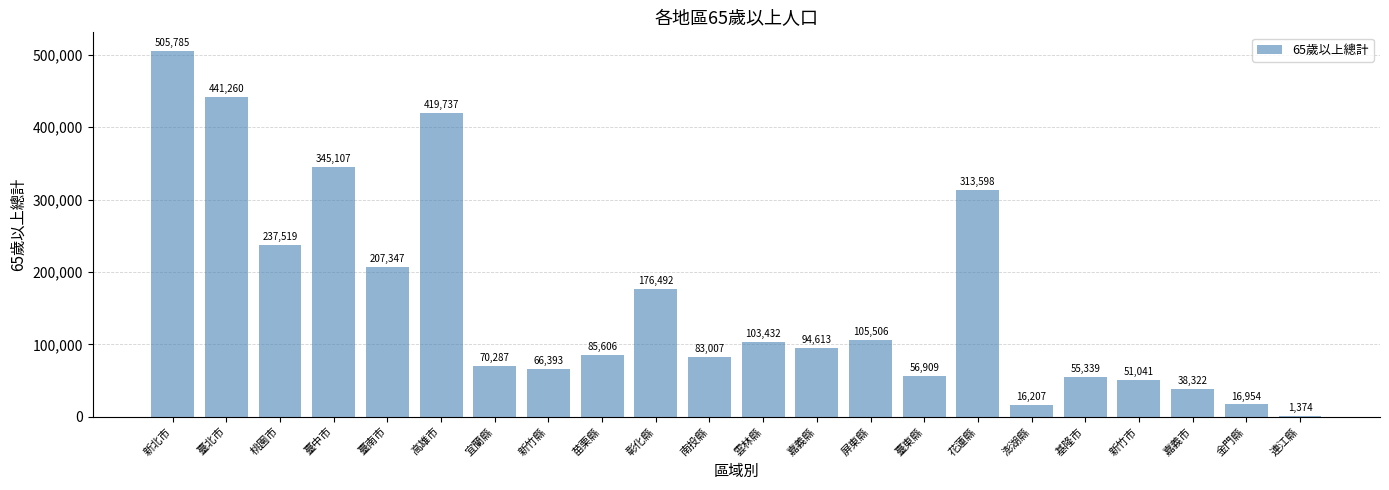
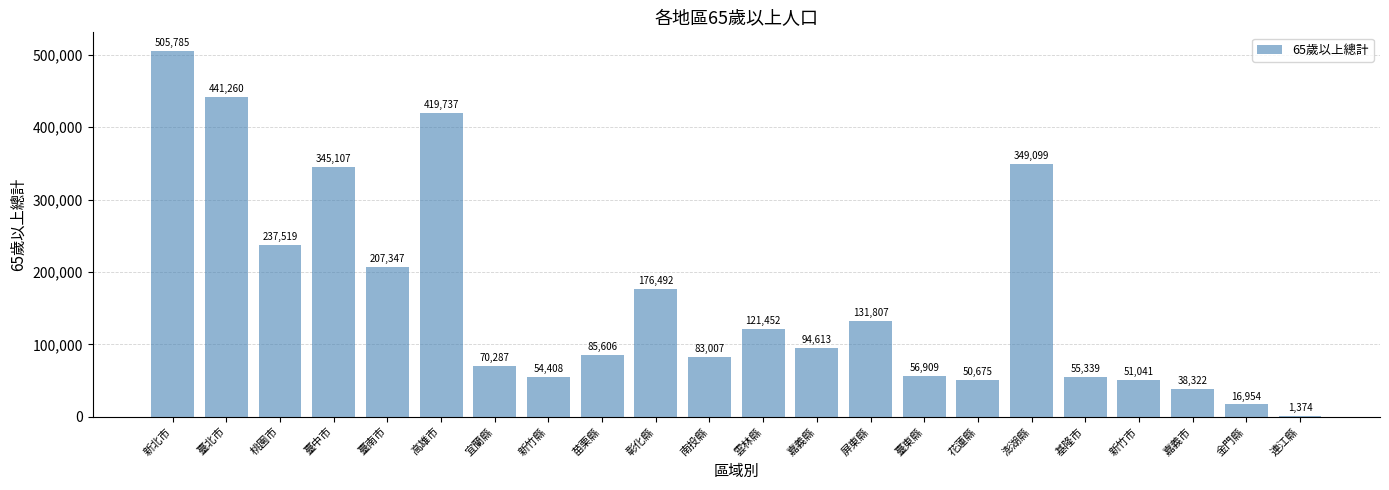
  {
    "新北市": "505,785",
    "臺北市": "441,260",
    "桃園市": "237,519",
    "臺中市": "345,107",
    "臺南市": "207,347",
    "高雄市": "419,737",
    "宜蘭縣": "70,287",
-   "新竹縣": "66,393",
+   "新竹縣": "54,408",
    "苗栗縣": "85,606",
    "彰化縣": "176,492",
    "南投縣": "83,007",
-   "雲林縣": "103,432",
+   "雲林縣": "121,452",
    "嘉義縣": "94,613",
-   "屏東縣": "105,506",
+   "屏東縣": "131,807",
    "臺東縣": "56,909",
-   "花蓮縣": "313,598",
-   "澎湖縣": "16,207",
+   "花蓮縣": "50,675",
+   "澎湖縣": "349,099",
    "基隆市": "55,339",
    "新竹市": "51,041",
    "嘉義市": "38,322",
    "金門縣": "16,954",
    "連江縣": "1,374"
  }
